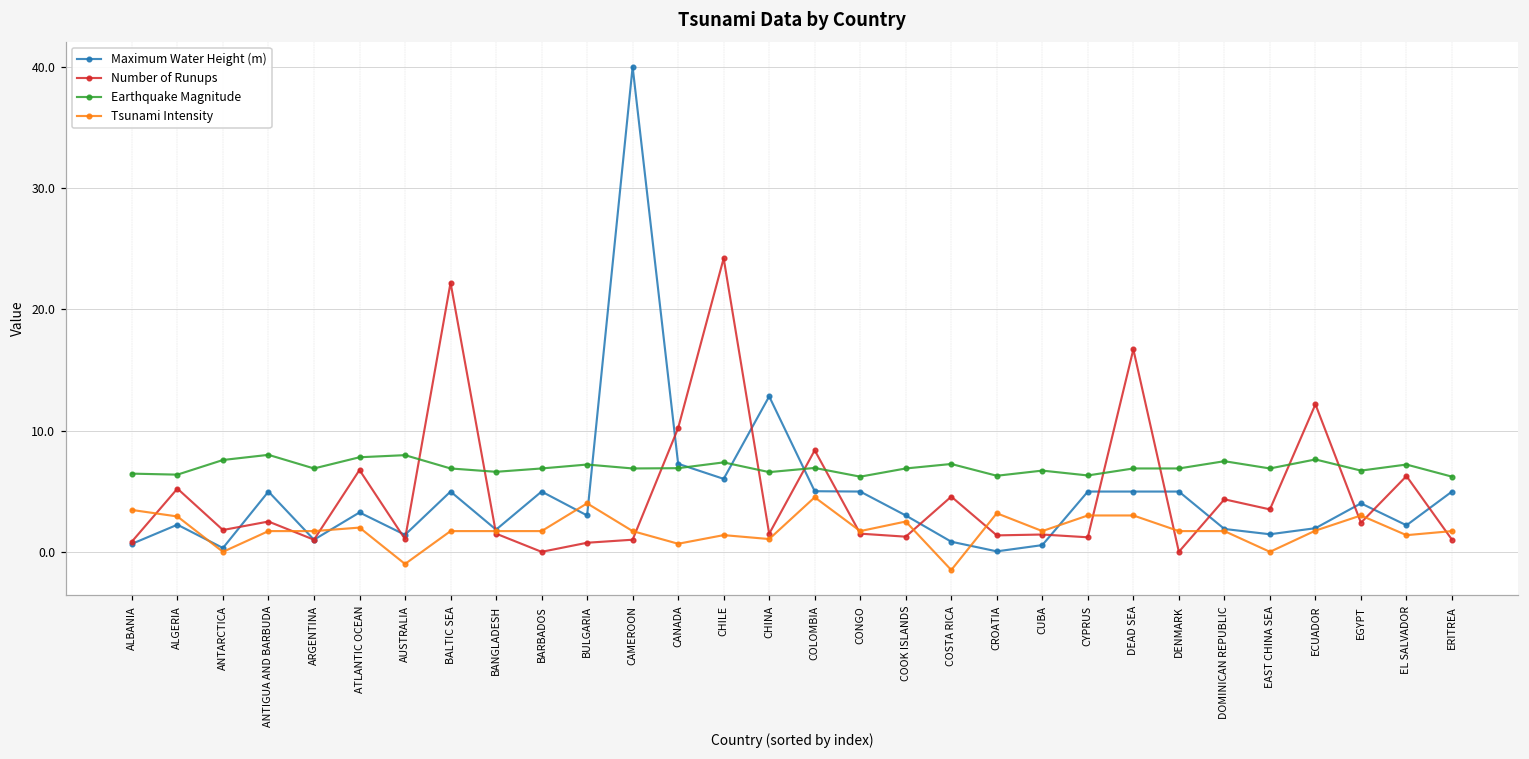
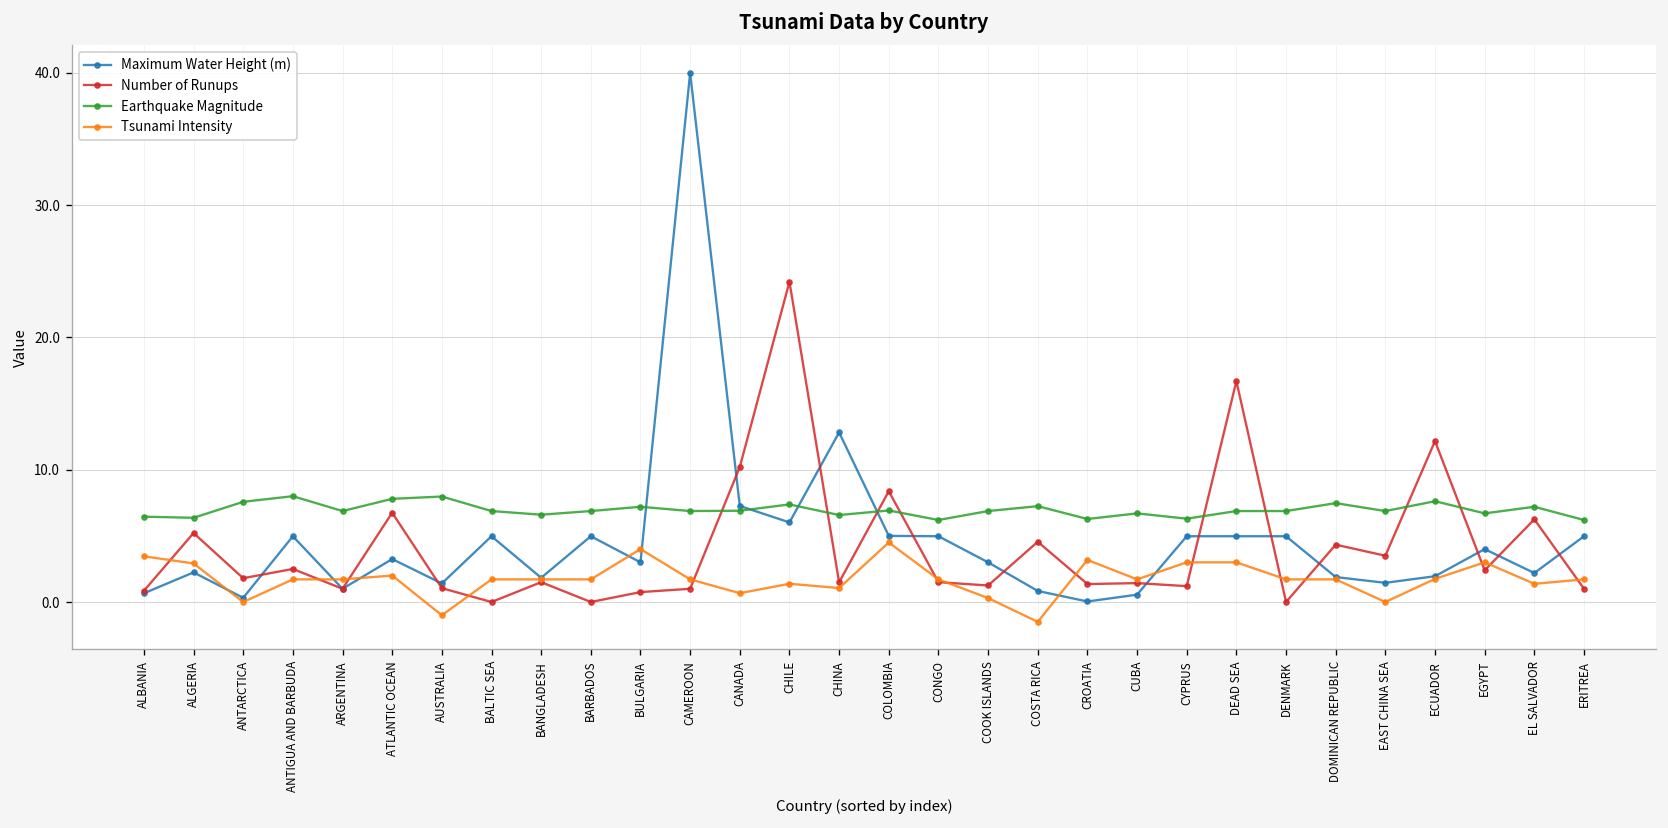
  {
    "Maximum Water Height (m)": {
      "ALGERIA": 2.2,
      "ANTARCTICA": 0.3,
      "ANTIGUA AND BARBUDA": 5.0,
      "ATLANTIC OCEAN": 3.2,
      "AUSTRALIA": 1.4,
      "BALTIC SEA": 5.0,
      "BARBADOS": 5.0,
      "BULGARIA": 3.0,
      "CAMEROON": 40.0,
      "CANADA": 7.3,
      "CHILE": 6.0,
      "CHINA": 12.8,
      "COLOMBIA": 5.0,
      "CONGO": 5.0,
      "COOK ISLANDS": 3.0,
      "COSTA RICA": 0.8,
      "CROATIA": 0.0,
      "CUBA": 0.6,
      "CYPRUS": 5.0,
      "DEAD SEA": 5.0,
      "DENMARK": 5.0,
      "EAST CHINA SEA": 1.5,
      "EGYPT": 4.0,
      "EL SALVADOR": 2.2,
      "ERITREA": 5.0
    },
    "Number of Runups": {
      "ALGERIA": 5.2,
      "ANTARCTICA": 1.8,
      "ANTIGUA AND BARBUDA": 2.5,
      "ATLANTIC OCEAN": 6.8,
      "AUSTRALIA": 1.0,
-     "BALTIC SEA": 22.2,
+     "BALTIC SEA": 0.0,
      "BARBADOS": 0.0,
      "BULGARIA": 0.8,
      "CAMEROON": 1.0,
      "CANADA": 10.2,
      "CHILE": 24.2,
      "CHINA": 1.5,
      "COLOMBIA": 8.4,
      "COOK ISLANDS": 1.3,
      "COSTA RICA": 4.6,
      "CROATIA": 1.4,
      "CUBA": 1.4,
      "CYPRUS": 1.2,
      "DEAD SEA": 16.7,
      "DENMARK": 0.0,
      "DOMINICAN REPUBLIC": 4.3,
      "EAST CHINA SEA": 3.5,
      "ECUADOR": 12.2,
      "EGYPT": 2.4,
      "EL SALVADOR": 6.3,
      "ERITREA": 1.0
    },
    "Earthquake Magnitude": {
      "ALBANIA": 6.5,
      "ALGERIA": 6.4,
      "ANTARCTICA": 7.6,
      "ANTIGUA AND BARBUDA": 8.0,
      "ARGENTINA": 6.9,
      "ATLANTIC OCEAN": 7.8,
      "AUSTRALIA": 8.0,
      "BALTIC SEA": 6.9,
      "BANGLADESH": 6.6,
      "BARBADOS": 6.9,
      "BULGARIA": 7.2,
      "CAMEROON": 6.9,
      "CANADA": 6.9,
      "CHILE": 7.4,
      "CHINA": 6.6,
      "COLOMBIA": 6.9,
      "CONGO": 6.2,
      "COOK ISLANDS": 6.9,
      "COSTA RICA": 7.2,
      "CROATIA": 6.3,
      "CUBA": 6.7,
      "CYPRUS": 6.3,
      "DEAD SEA": 6.9,
      "DENMARK": 6.9,
      "DOMINICAN REPUBLIC": 7.5,
      "EAST CHINA SEA": 6.9,
      "ECUADOR": 7.6,
      "EGYPT": 6.7,
      "EL SALVADOR": 7.2,
      "ERITREA": 6.2
    },
    "Tsunami Intensity": {
      "ALBANIA": 3.5,
      "ALGERIA": 2.9,
      "ANTARCTICA": 0.0,
      "ANTIGUA AND BARBUDA": 1.7,
      "ARGENTINA": 1.7,
      "ATLANTIC OCEAN": 2.0,
      "AUSTRALIA": -1.0,
      "BALTIC SEA": 1.7,
      "BARBADOS": 1.7,
      "BULGARIA": 4.0,
      "CAMEROON": 1.7,
      "CANADA": 0.7,
      "CHILE": 1.4,
      "CHINA": 1.1,
      "COLOMBIA": 4.5,
-     "COOK ISLANDS": 2.5,
+     "COOK ISLANDS": 0.3,
      "COSTA RICA": -1.5,
      "CROATIA": 3.2,
      "CUBA": 1.7,
      "CYPRUS": 3.0,
      "DEAD SEA": 3.0,
      "DENMARK": 1.7,
      "EAST CHINA SEA": 0.0,
      "EGYPT": 3.0,
      "EL SALVADOR": 1.4,
      "ERITREA": 1.7
    }
  }
